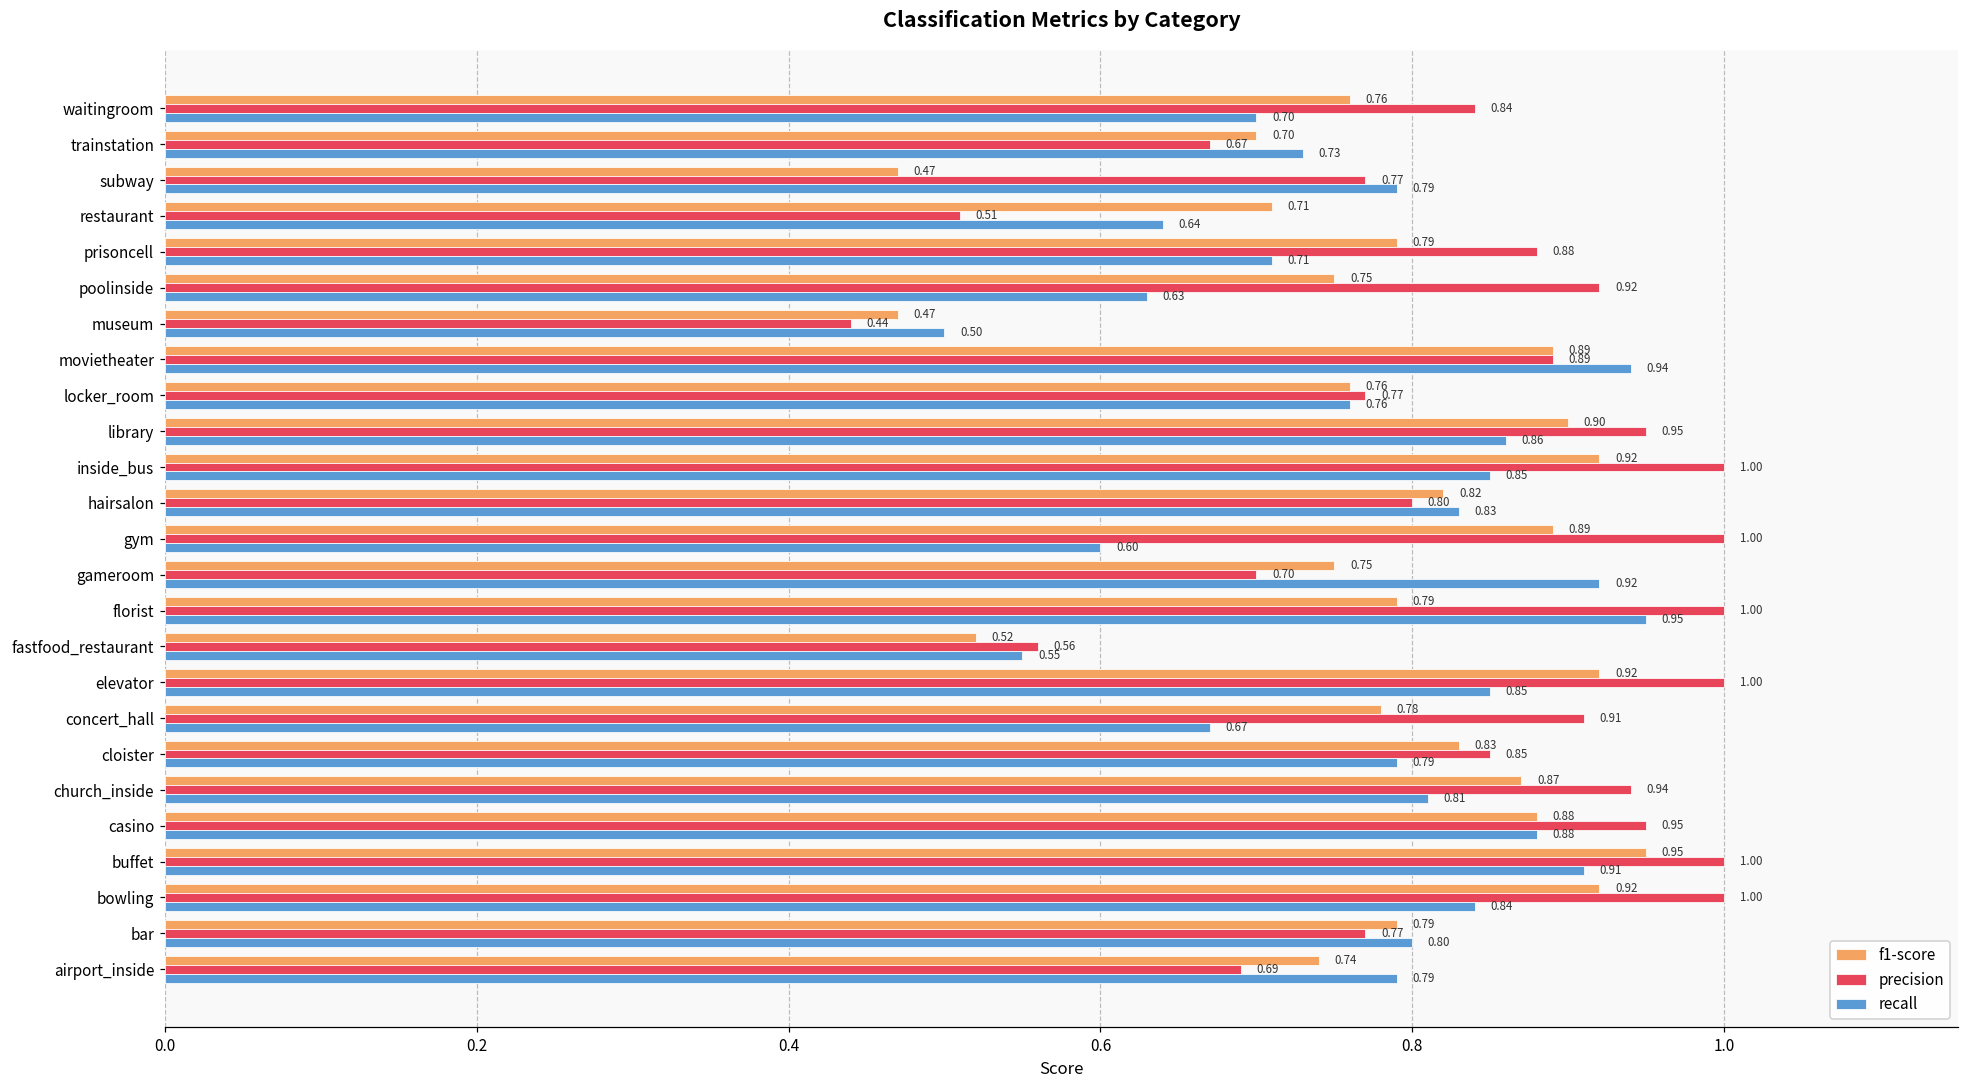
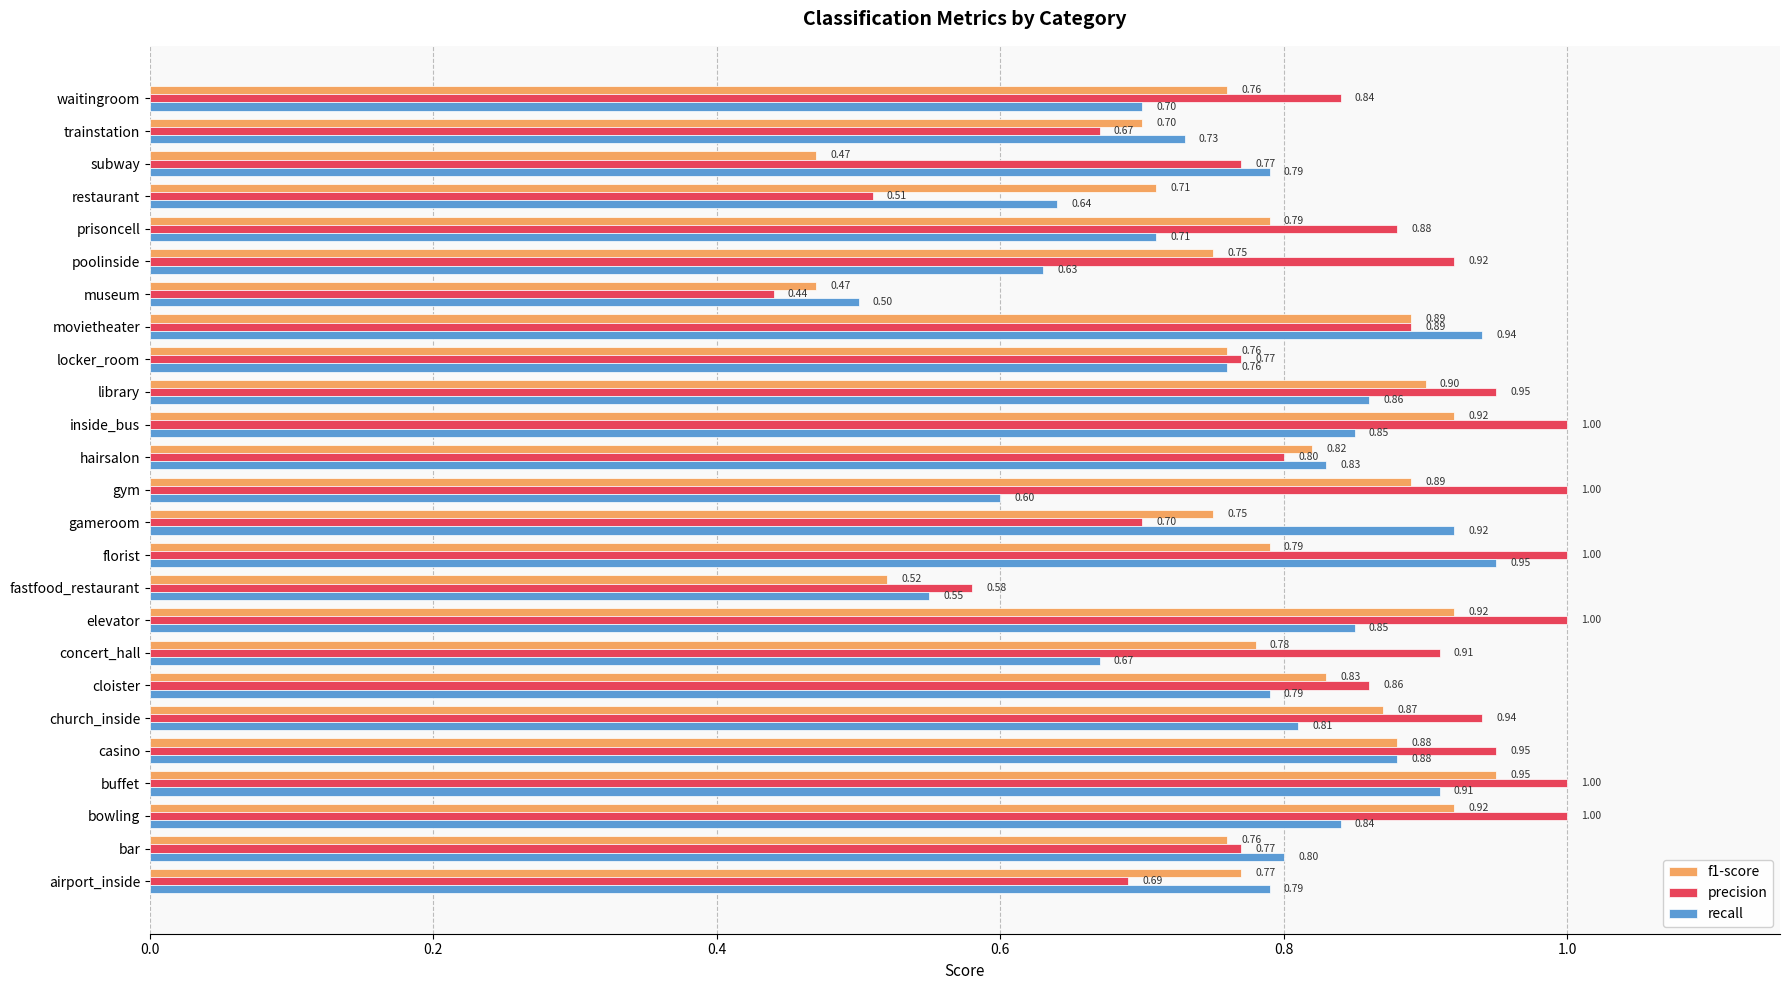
  {
    "f1-score": {
      "waitingroom": 0.76,
      "trainstation": 0.70,
      "subway": 0.47,
      "restaurant": 0.71,
      "prisoncell": 0.79,
      "poolinside": 0.75,
      "museum": 0.47,
      "locker_room": 0.76,
      "library": 0.90,
      "inside_bus": 0.92,
      "hairsalon": 0.82,
      "gym": 0.89,
      "gameroom": 0.75,
      "florist": 0.79,
      "fastfood_restaurant": 0.52,
      "elevator": 0.92,
      "concert_hall": 0.78,
      "cloister": 0.83,
      "church_inside": 0.87,
      "casino": 0.88,
      "buffet": 0.95,
      "bowling": 0.92,
-     "bar": 0.79,
-     "airport_inside": 0.74
+     "bar": 0.76,
+     "airport_inside": 0.77
    },
    "precision": {
      "waitingroom": 0.84,
      "trainstation": 0.67,
      "subway": 0.77,
      "restaurant": 0.51,
      "prisoncell": 0.88,
      "poolinside": 0.92,
      "museum": 0.44,
      "locker_room": 0.77,
      "library": 0.95,
      "inside_bus": 1.00,
      "hairsalon": 0.80,
      "gym": 1.00,
      "gameroom": 0.70,
      "florist": 1.00,
-     "fastfood_restaurant": 0.56,
+     "fastfood_restaurant": 0.58,
      "elevator": 1.00,
      "concert_hall": 0.91,
-     "cloister": 0.85,
+     "cloister": 0.86,
      "church_inside": 0.94,
      "casino": 0.95,
      "buffet": 1.00,
      "bowling": 1.00,
      "bar": 0.77,
      "airport_inside": 0.69
    },
    "recall": {
      "waitingroom": 0.70,
      "trainstation": 0.73,
      "subway": 0.79,
      "restaurant": 0.64,
      "prisoncell": 0.71,
      "poolinside": 0.63,
      "museum": 0.50,
      "movietheater": 0.94,
      "locker_room": 0.76,
      "library": 0.86,
      "inside_bus": 0.85,
      "hairsalon": 0.83,
      "gym": 0.60,
      "gameroom": 0.92,
      "florist": 0.95,
      "fastfood_restaurant": 0.55,
      "elevator": 0.85,
      "concert_hall": 0.67,
      "cloister": 0.79,
      "church_inside": 0.81,
      "casino": 0.88,
      "buffet": 0.91,
      "bowling": 0.84,
      "bar": 0.80,
      "airport_inside": 0.79
    }
  }
